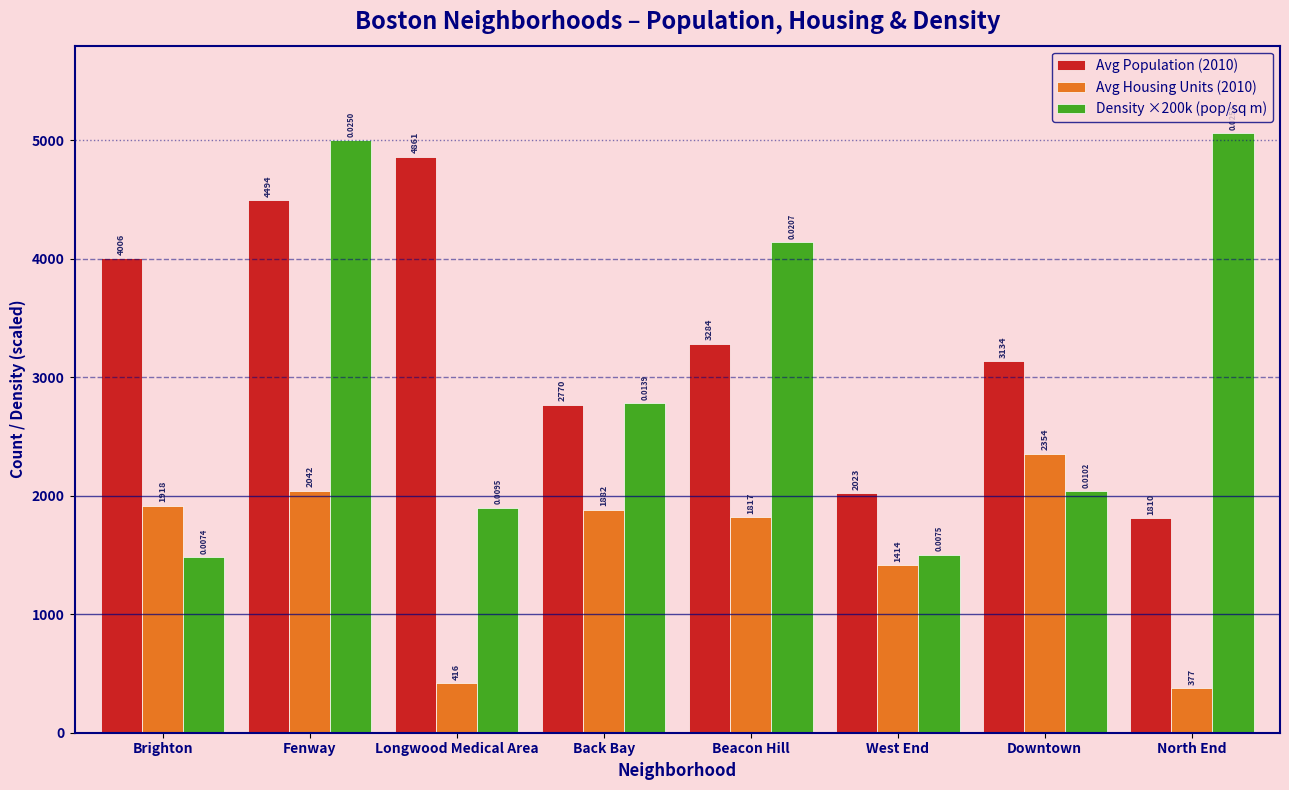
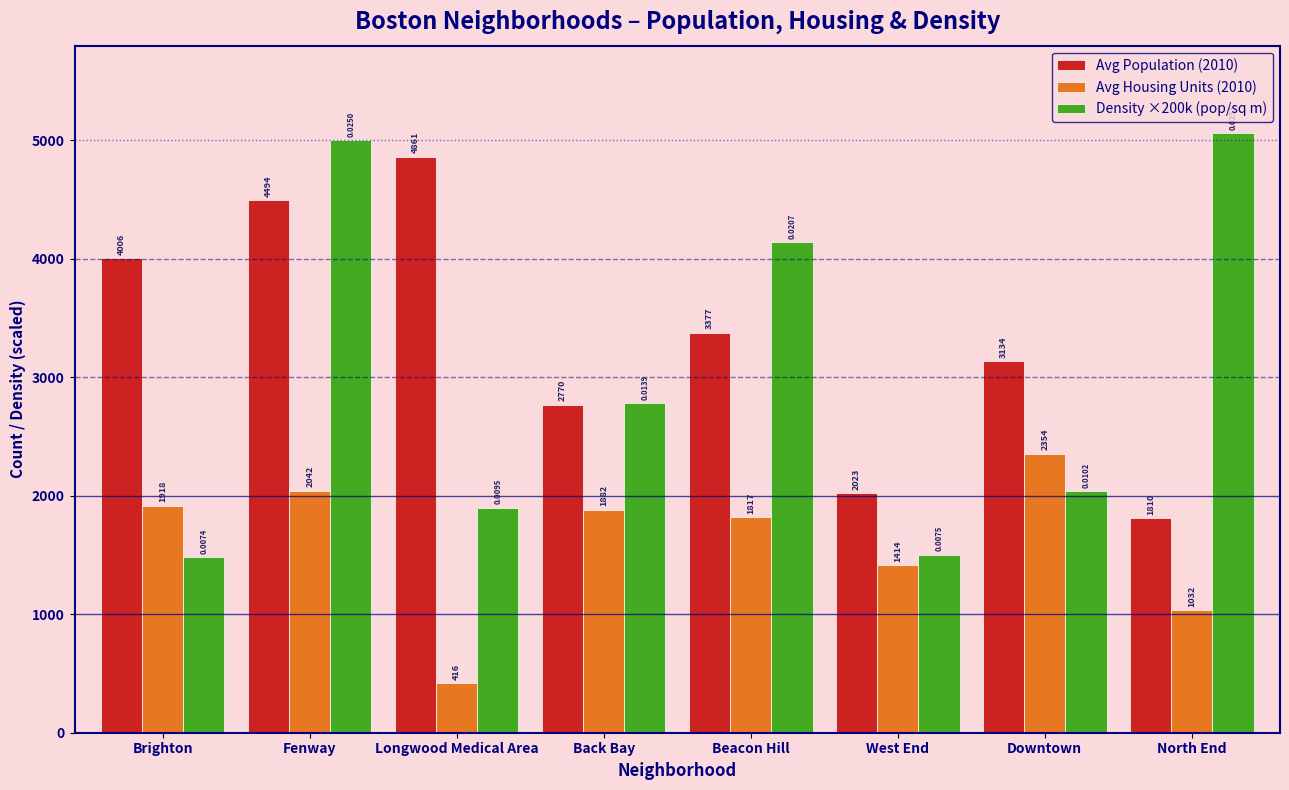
  {
    "Avg Population (2010)": {
      "Brighton": 4006,
      "Fenway": 4494,
      "Longwood Medical Area": 4861,
      "Back Bay": 2770,
-     "Beacon Hill": 3284,
+     "Beacon Hill": 3377,
      "West End": 2023,
      "Downtown": 3134,
      "North End": 1810
    },
    "Avg Housing Units (2010)": {
      "Brighton": 1918,
      "Fenway": 2042,
      "Longwood Medical Area": 416,
      "Back Bay": 1882,
      "Beacon Hill": 1817,
      "West End": 1414,
      "Downtown": 2354,
-     "North End": 377
+     "North End": 1032
    }
  }
